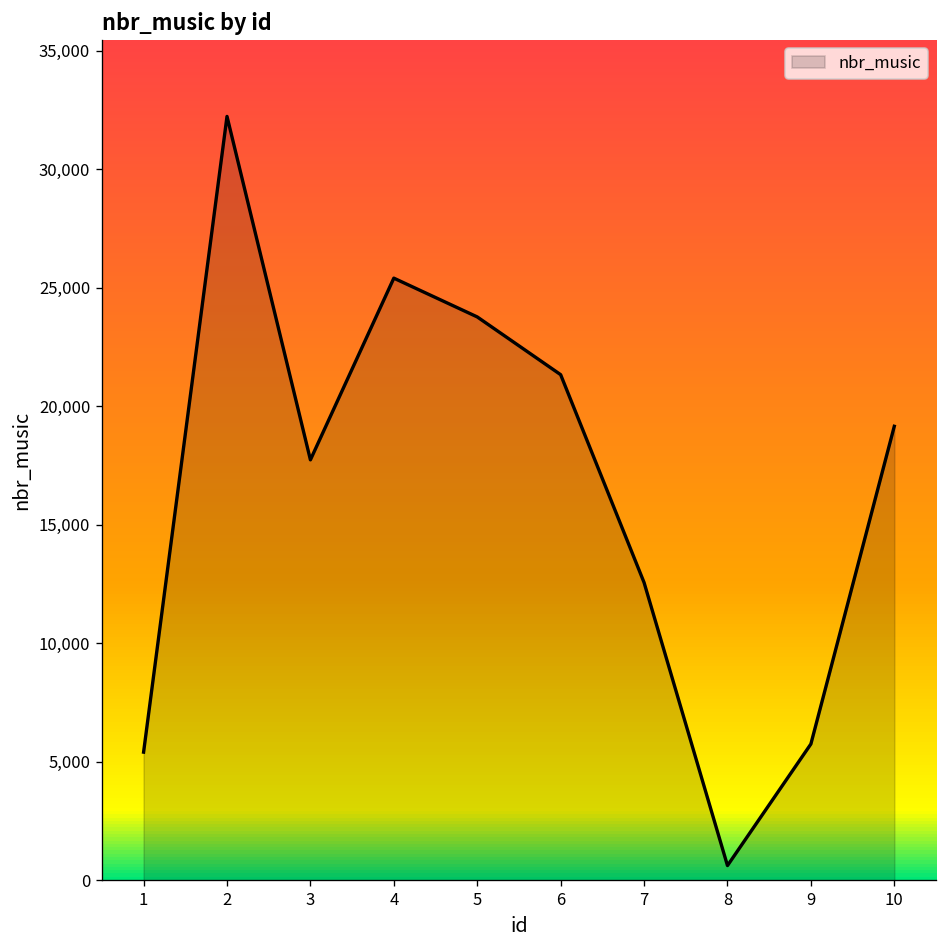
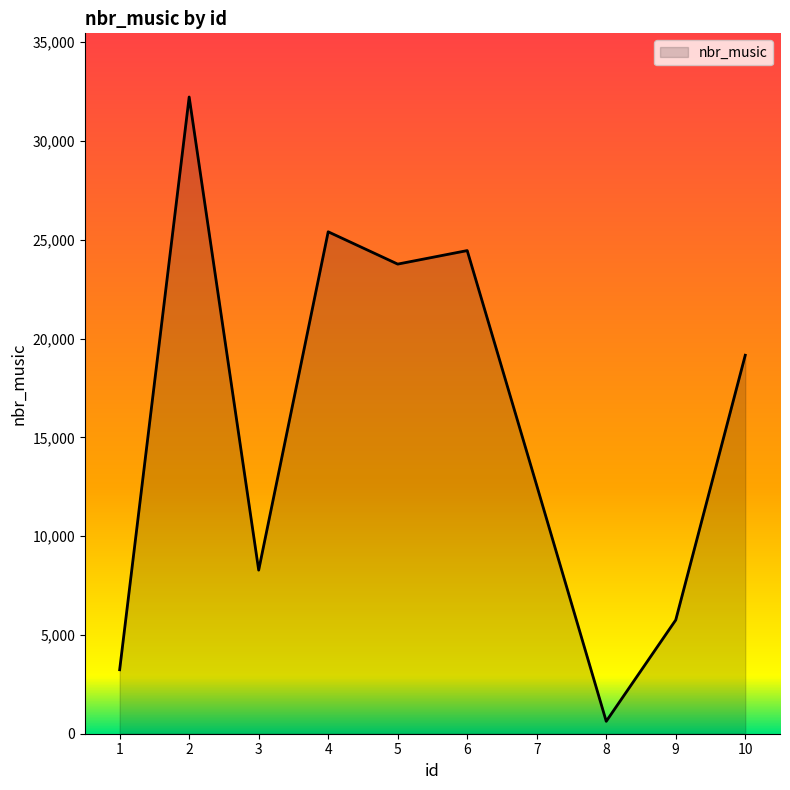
  {
-   "1": "5,400",
+   "1": "3,200",
    "2": "32,200",
-   "3": "17,700",
+   "3": "8,300",
    "4": "25,400",
    "5": "23,800",
-   "6": "21,300",
+   "6": "24,500",
    "7": "12,600",
    "8": "600",
    "9": "5,800",
    "10": "19,200"
  }
